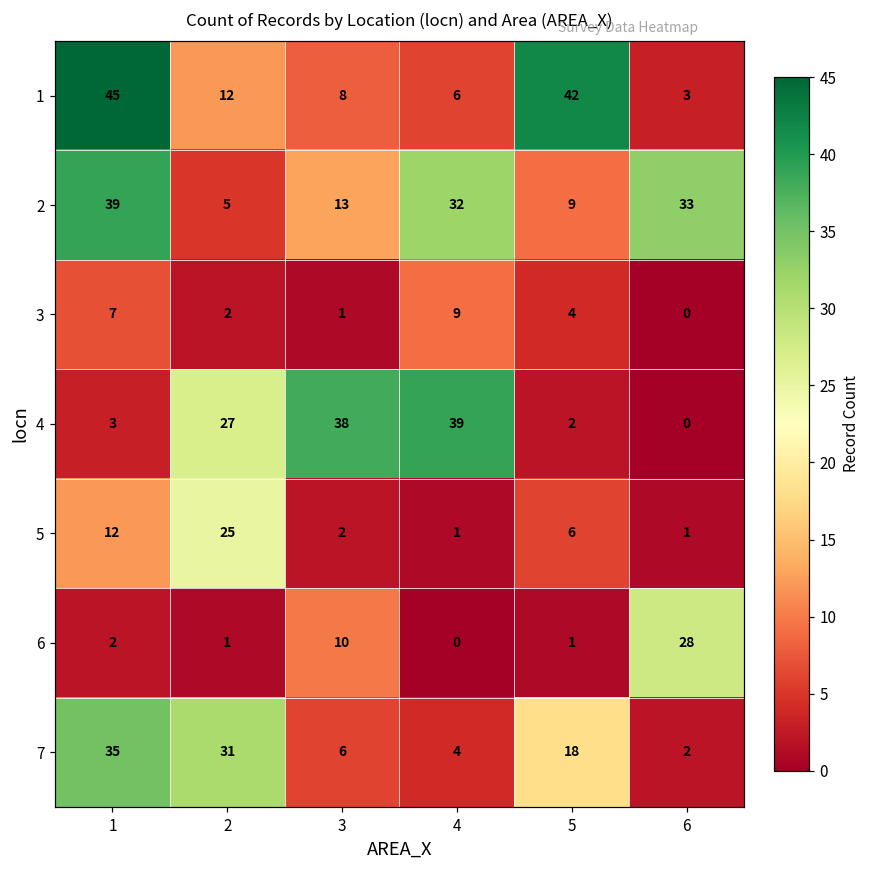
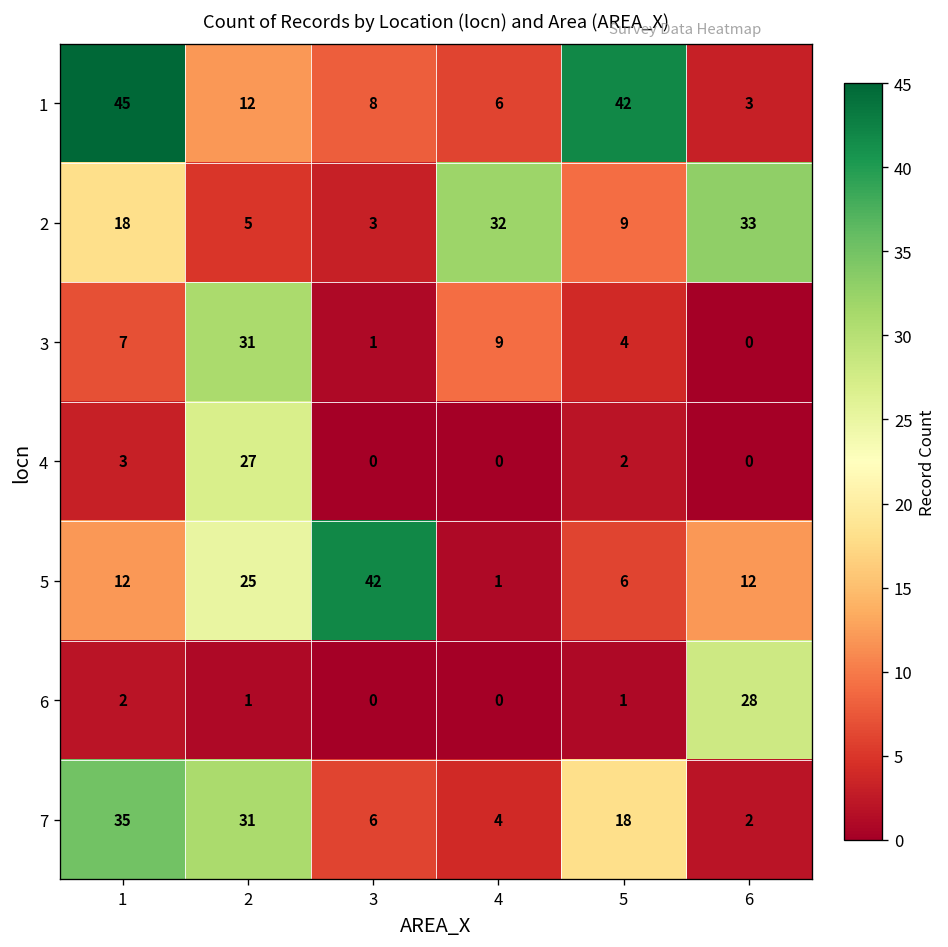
  {
    "1": {
      "1": 45,
      "2": 12,
      "3": 8,
      "4": 6,
      "5": 42,
      "6": 3
    },
    "2": {
-     "1": 39,
+     "1": 18,
      "2": 5,
-     "3": 13,
+     "3": 3,
      "4": 32,
      "5": 9,
      "6": 33
    },
    "3": {
      "1": 7,
-     "2": 2,
+     "2": 31,
      "3": 1,
      "4": 9,
      "5": 4,
      "6": 0
    },
    "4": {
      "1": 3,
      "2": 27,
-     "3": 38,
-     "4": 39,
+     "3": 0,
+     "4": 0,
      "5": 2,
      "6": 0
    },
    "5": {
      "1": 12,
      "2": 25,
-     "3": 2,
+     "3": 42,
      "4": 1,
      "5": 6,
-     "6": 1
+     "6": 12
    },
    "6": {
      "1": 2,
      "2": 1,
-     "3": 10,
+     "3": 0,
      "4": 0,
      "5": 1,
      "6": 28
    },
    "7": {
      "1": 35,
      "2": 31,
      "3": 6,
      "4": 4,
      "5": 18,
      "6": 2
    }
  }
